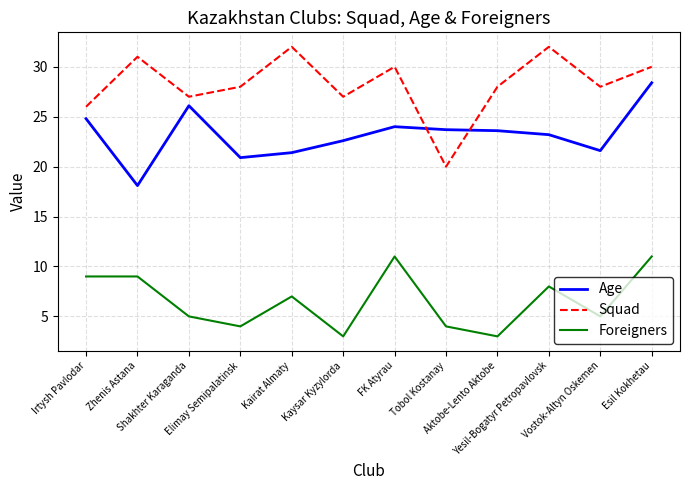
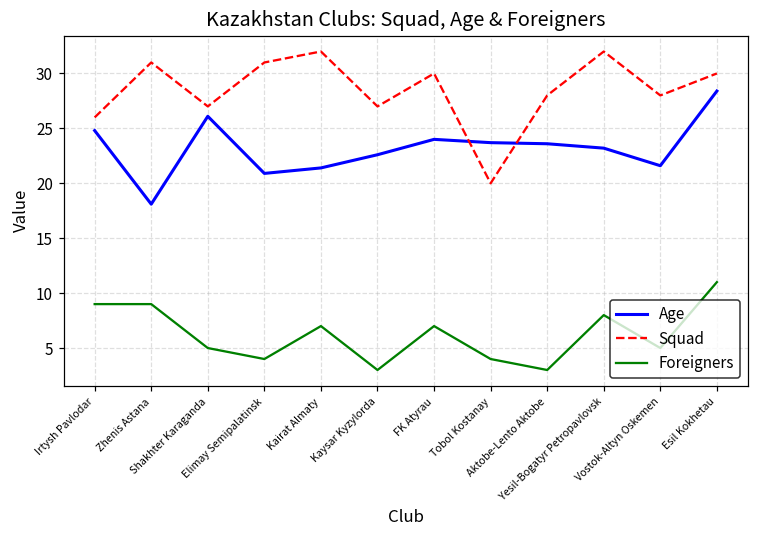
  {
    "Age": {
      "Irtysh Pavlodar": 25,
      "Zhenis Astana": 18,
      "Shakhter Karaganda": 26,
      "Elimay Semipalatinsk": 21,
      "Kairat Almaty": 21,
      "Kaysar Kyzylorda": 23,
      "FK Atyrau": 24,
      "Tobol Kostanay": 24,
      "Aktobe-Lento Aktobe": 24,
      "Yesil-Bogatyr Petropavlovsk": 23,
      "Vostok-Altyn Oskemen": 22,
      "Esil Kokhetau": 28
    },
    "Squad": {
      "Irtysh Pavlodar": 26,
      "Zhenis Astana": 31,
      "Shakhter Karaganda": 27,
-     "Elimay Semipalatinsk": 28,
+     "Elimay Semipalatinsk": 31,
      "Kairat Almaty": 32,
      "Kaysar Kyzylorda": 27,
      "FK Atyrau": 30,
      "Tobol Kostanay": 20,
      "Aktobe-Lento Aktobe": 28,
      "Yesil-Bogatyr Petropavlovsk": 32,
      "Vostok-Altyn Oskemen": 28,
      "Esil Kokhetau": 30
    },
    "Foreigners": {
      "Irtysh Pavlodar": 9,
      "Zhenis Astana": 9,
      "Shakhter Karaganda": 5,
      "Elimay Semipalatinsk": 4,
      "Kairat Almaty": 7,
      "Kaysar Kyzylorda": 3,
-     "FK Atyrau": 11,
+     "FK Atyrau": 7,
      "Tobol Kostanay": 4,
      "Aktobe-Lento Aktobe": 3,
      "Yesil-Bogatyr Petropavlovsk": 8,
      "Esil Kokhetau": 11
    }
  }
